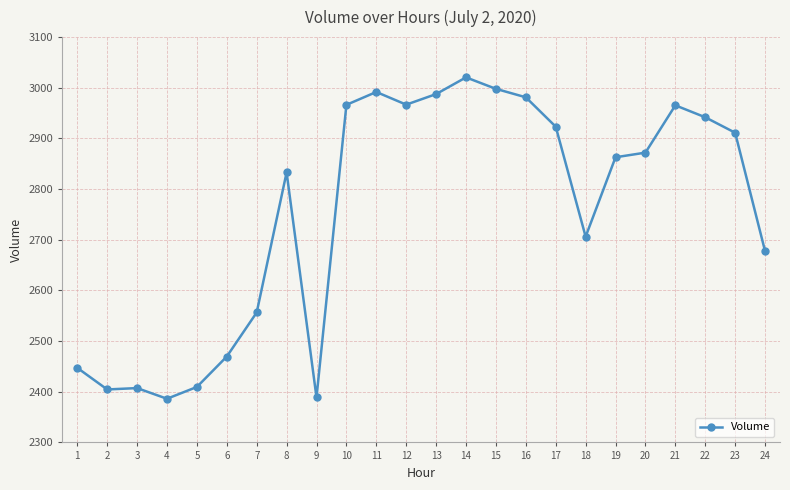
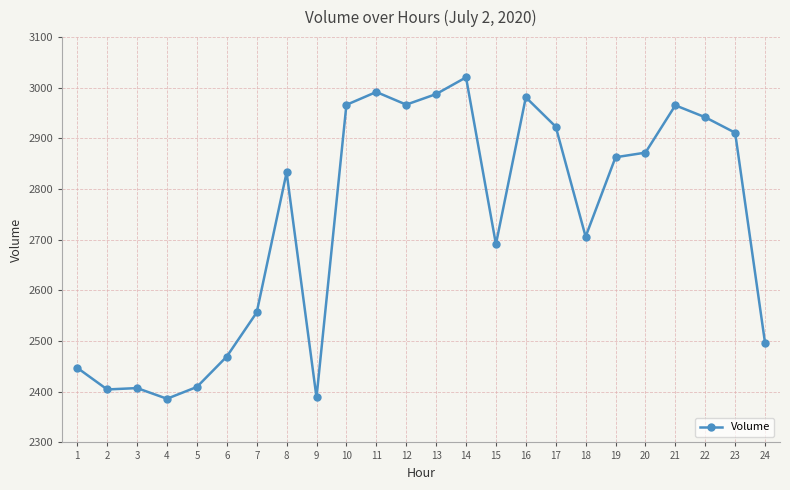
  {
    "1": 2450,
    "2": 2400,
    "3": 2410,
    "4": 2390,
    "5": 2410,
    "6": 2470,
    "7": 2560,
    "8": 2830,
    "9": 2390,
    "10": 2970,
    "11": 2990,
    "12": 2970,
    "13": 2990,
    "14": 3020,
-   "15": 3000,
+   "15": 2690,
    "16": 2980,
    "17": 2920,
    "18": 2710,
    "19": 2860,
    "20": 2870,
    "21": 2970,
    "22": 2940,
    "23": 2910,
-   "24": 2680
+   "24": 2500
  }
